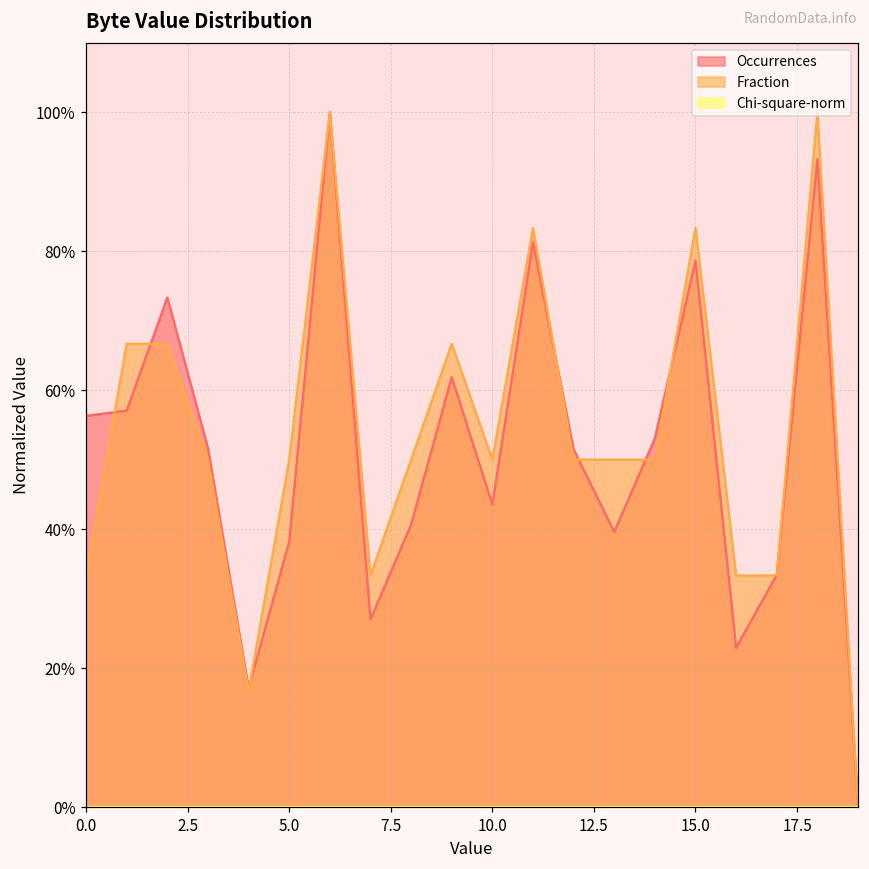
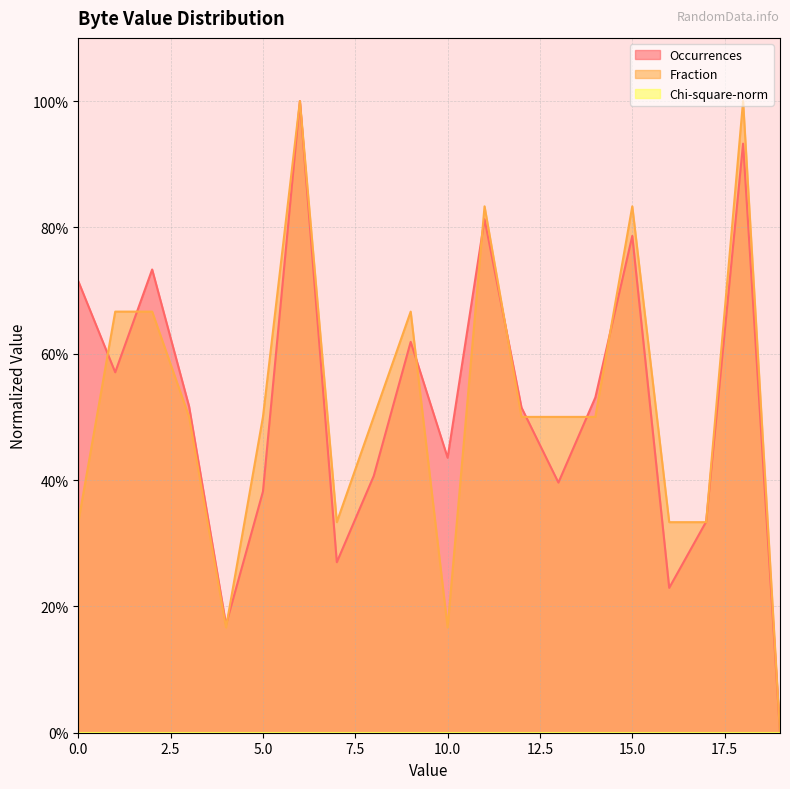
  {
    "Occurrences": {
-     "0.0": "56%",
+     "0.0": "71%",
      "5.0": "38%",
      "10.0": "44%",
      "15.0": "79%"
    },
    "Fraction": {
      "0.0": "33%",
      "5.0": "50%",
-     "10.0": "50%",
+     "10.0": "17%",
      "15.0": "83%"
    },
    "Chi-square-norm": {
      "0.0": "0%",
      "5.0": "0%",
      "10.0": "0%",
      "15.0": "0%"
    }
  }
